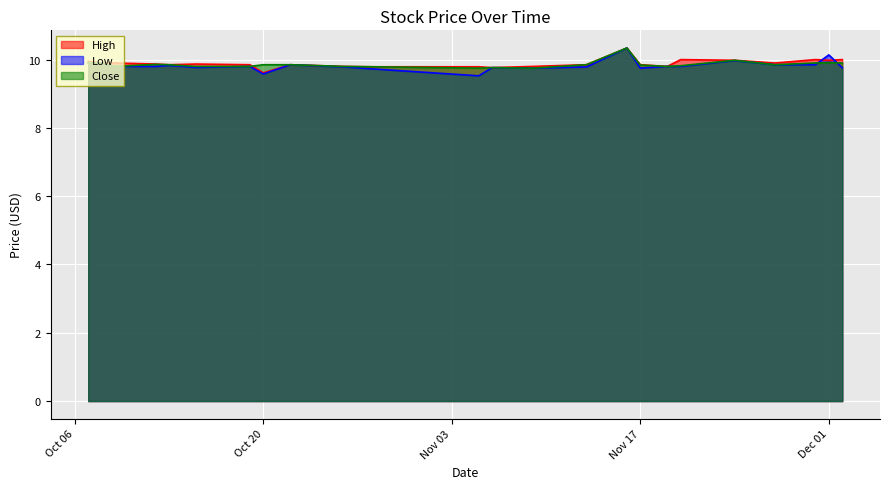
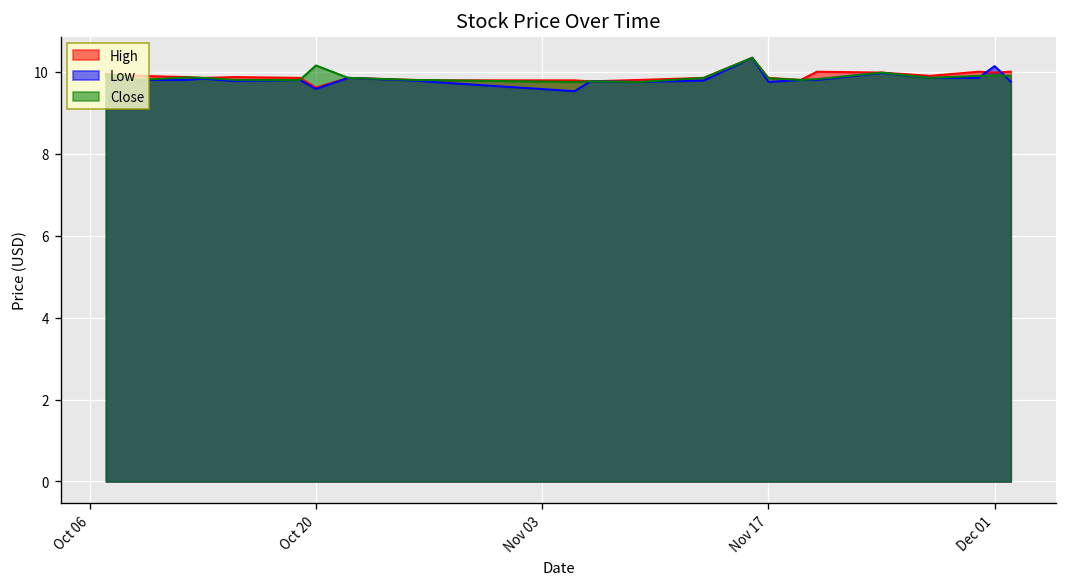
  {
    "Low": {
      "Nov 17": 9.8,
      "Dec 01": 10.1
    },
    "Close": {
-     "Oct 20": 9.9
+     "Oct 20": 10.2
    }
  }
